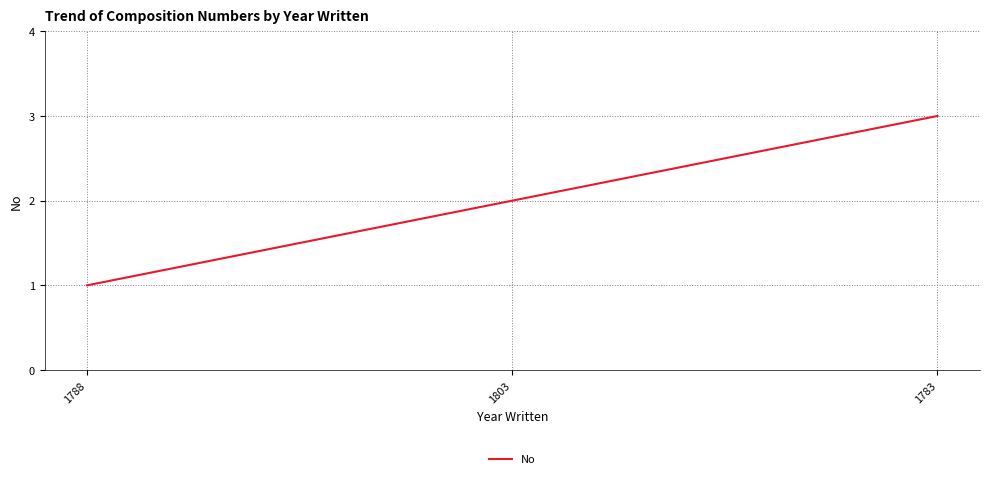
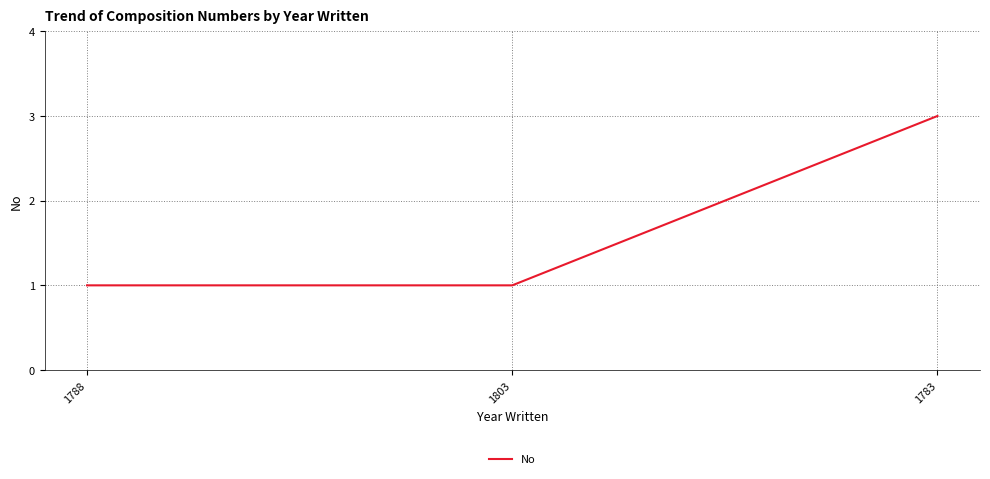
  {
    "1788": 1,
-   "1803": 2,
+   "1803": 1,
    "1783": 3
  }
